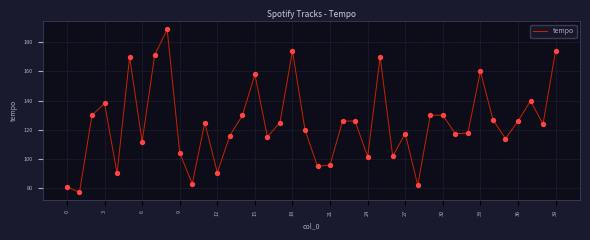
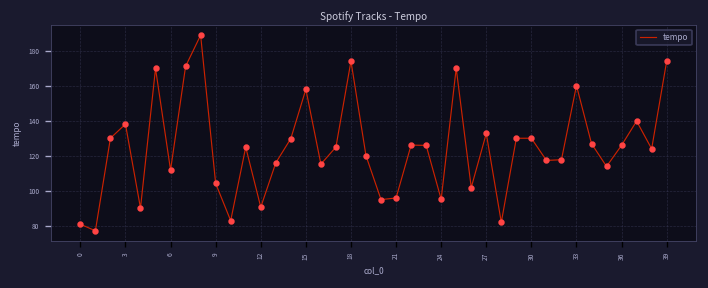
  {
    "0": 81,
    "3": 138,
    "6": 112,
    "9": 104,
    "12": 91,
    "15": 158,
    "18": 174,
    "21": 96,
-   "24": 102,
-   "27": 117,
+   "24": 95,
+   "27": 133,
    "30": 130,
    "33": 160,
    "36": 126,
    "39": 174
  }
